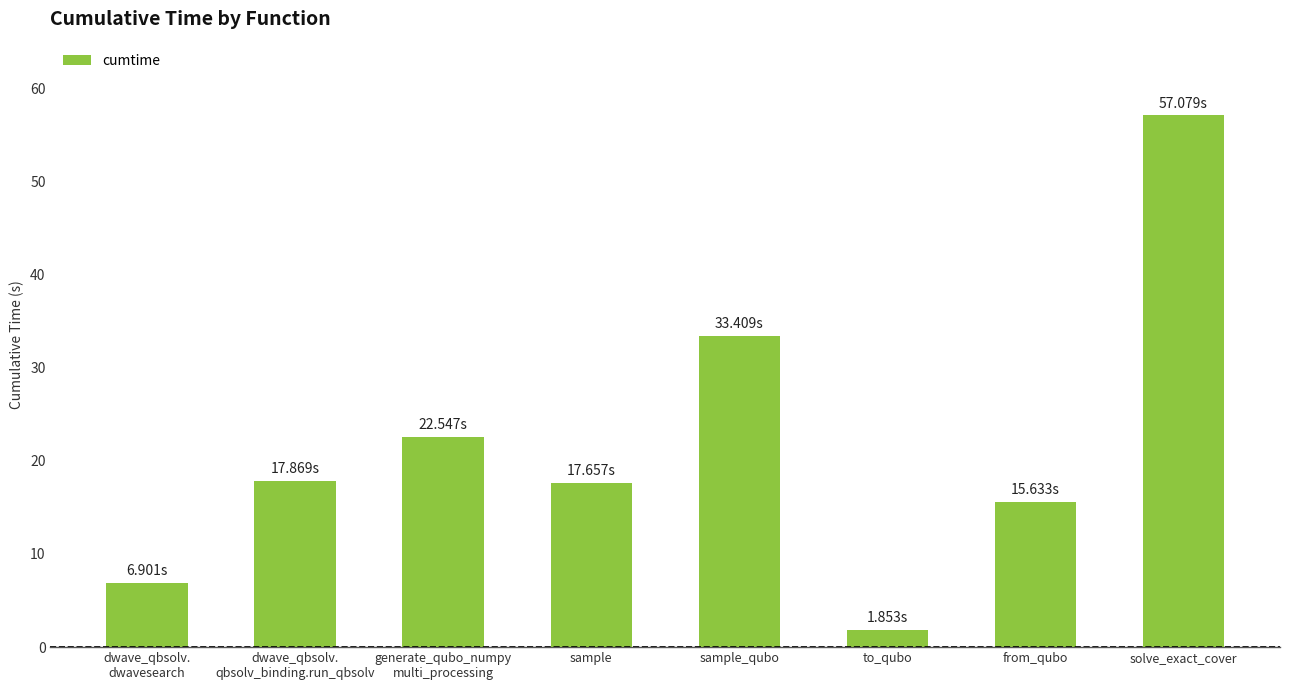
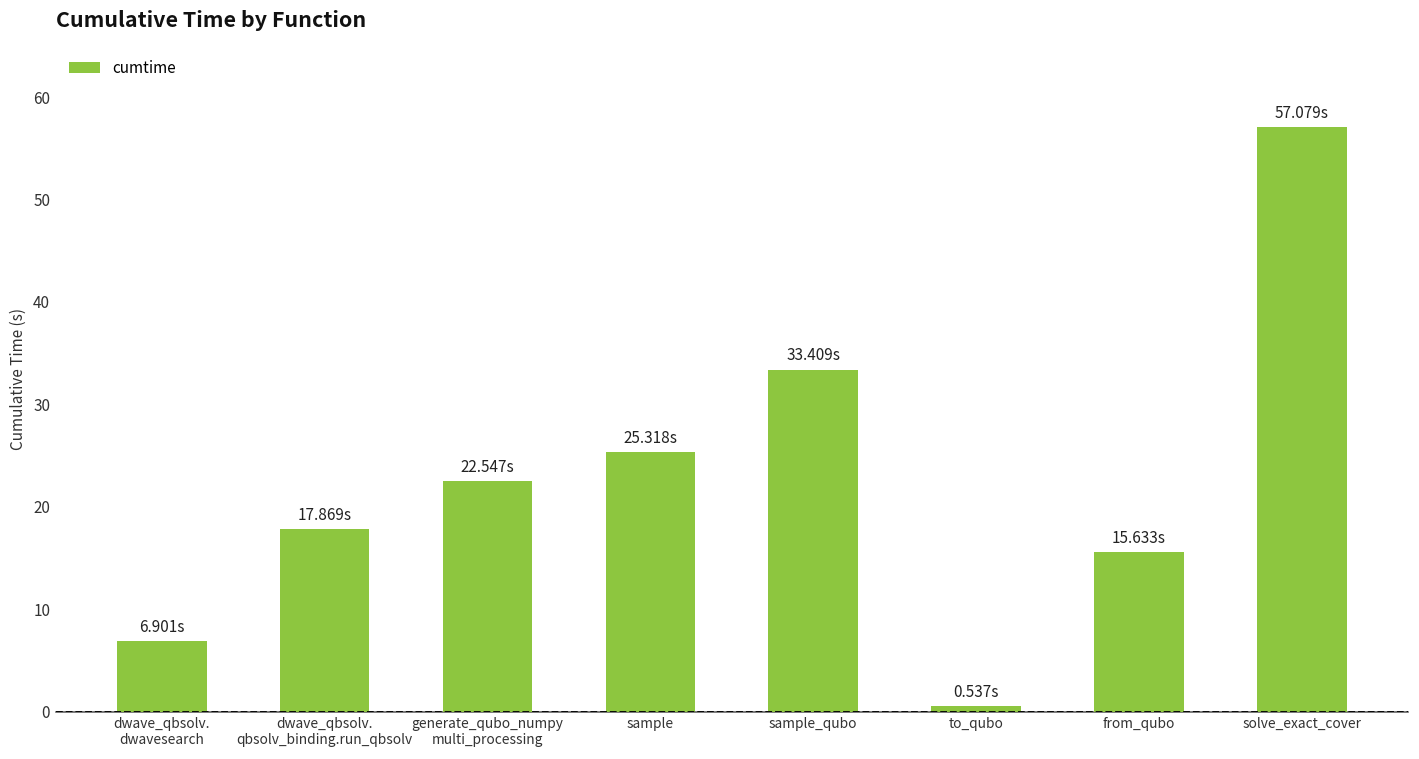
  {
    "dwave_qbsolv. dwavesearch": "6.901s",
    "dwave_qbsolv. qbsolv_binding.run_qbsolv": "17.869s",
    "generate_qubo_numpy multi_processing": "22.547s",
-   "sample": "17.657s",
+   "sample": "25.318s",
    "sample_qubo": "33.409s",
-   "to_qubo": "1.853s",
+   "to_qubo": "0.537s",
    "from_qubo": "15.633s",
    "solve_exact_cover": "57.079s"
  }
